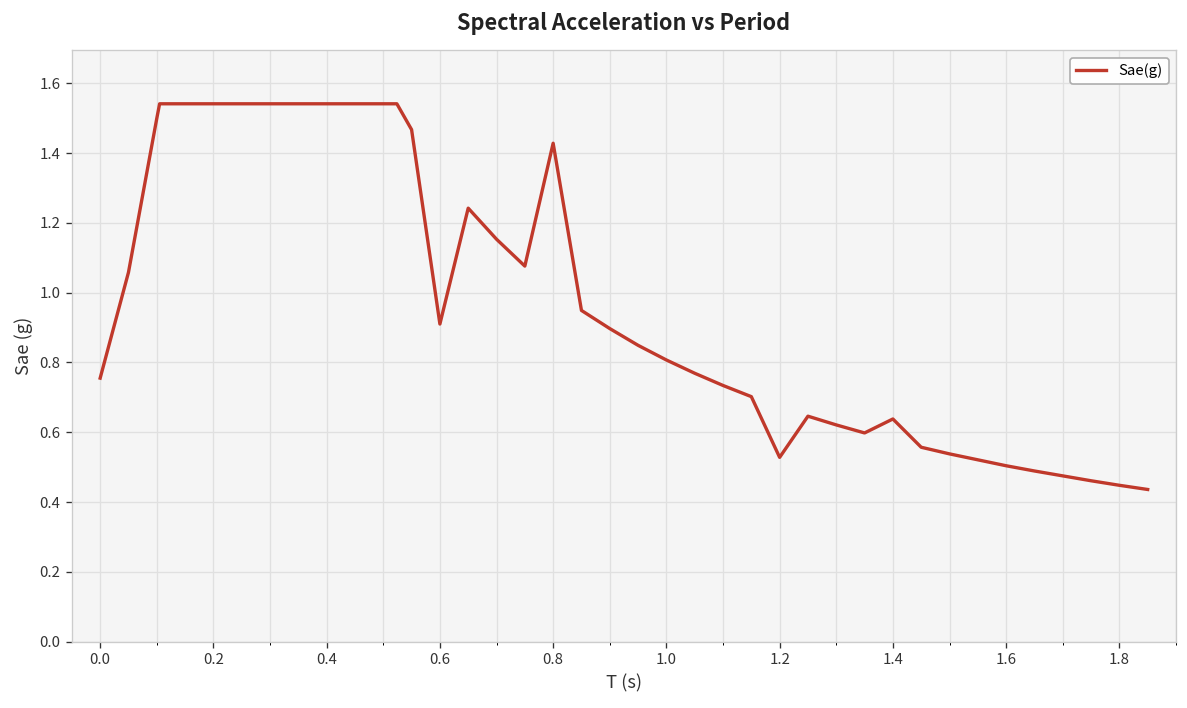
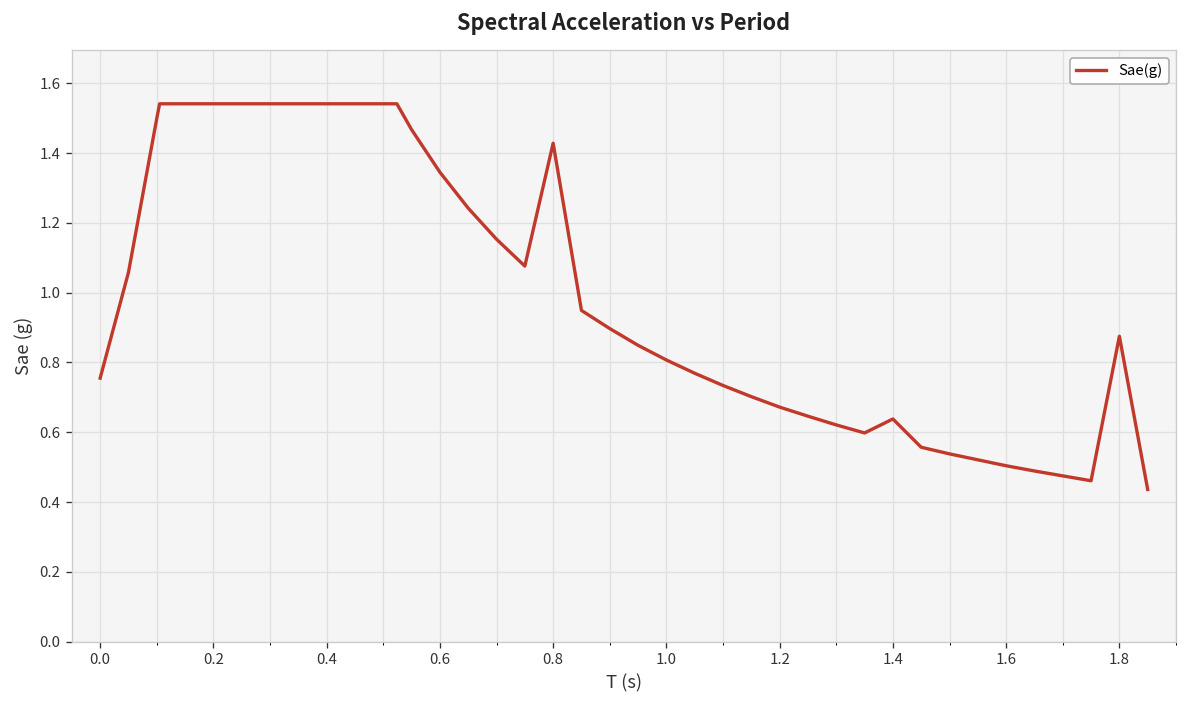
  {
    "0.0": 0.76,
    "0.2": 1.54,
    "0.4": 1.54,
-   "0.6": 0.91,
+   "0.6": 1.35,
    "0.8": 1.43,
    "1.0": 0.81,
-   "1.2": 0.53,
+   "1.2": 0.67,
    "1.4": 0.64,
    "1.6": 0.50,
-   "1.8": 0.45
+   "1.8": 0.88
  }
